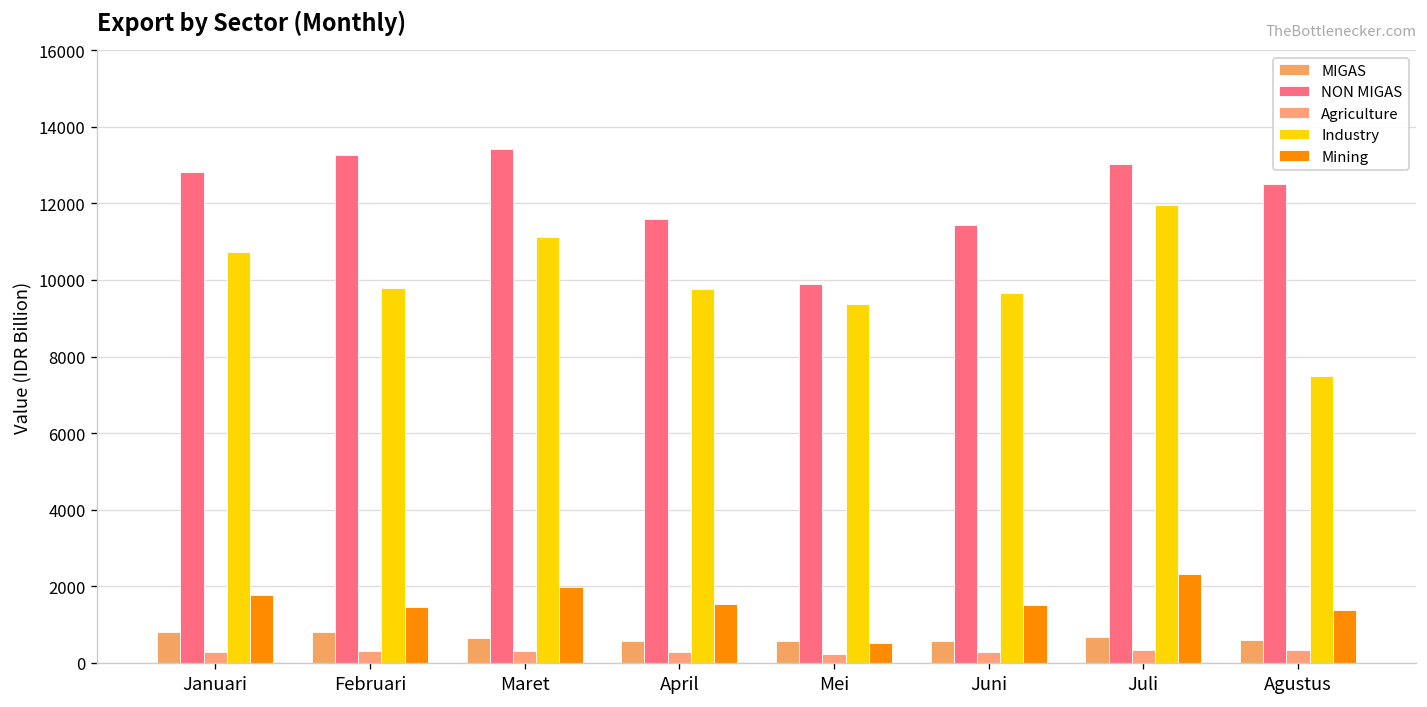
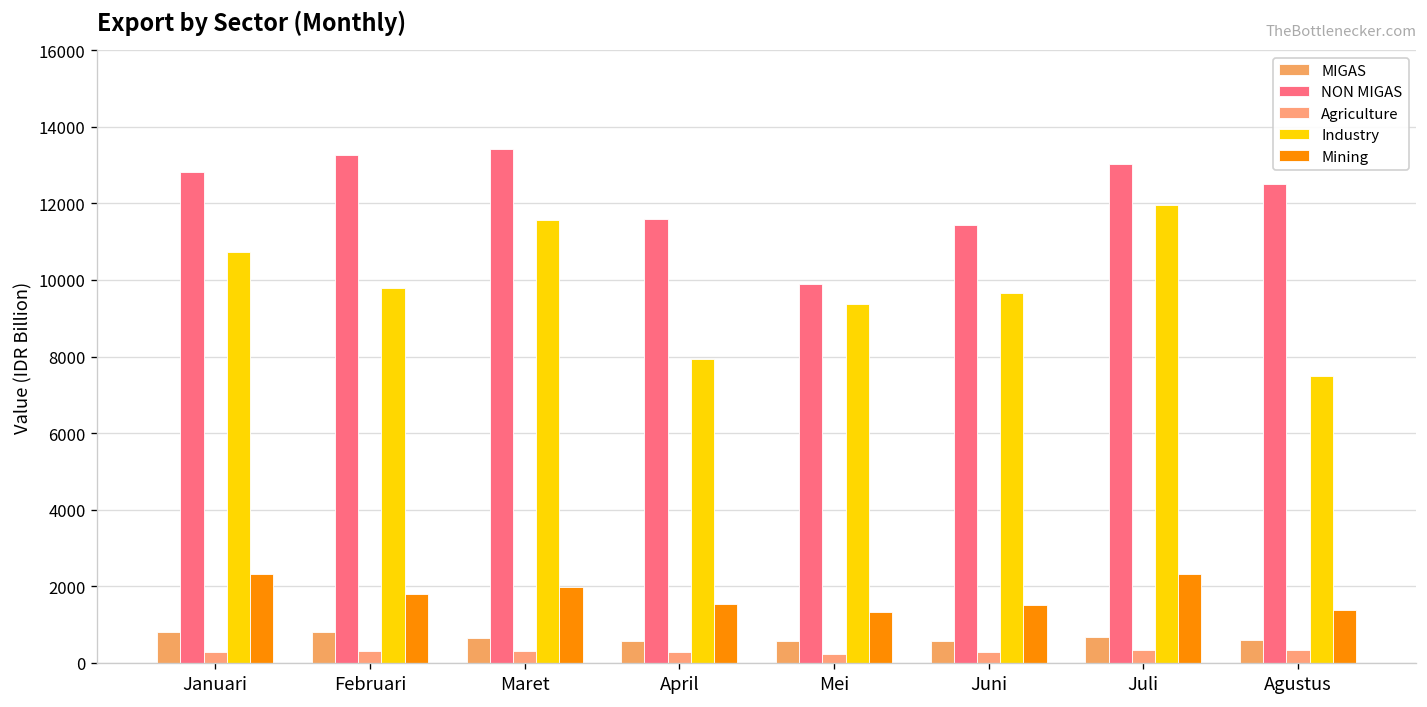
  {
    "Industry": {
      "Januari": 10700,
      "Februari": 9800,
-     "Maret": 11100,
-     "April": 9800,
+     "Maret": 11600,
+     "April": 7900,
      "Mei": 9400,
      "Juni": 9600,
      "Juli": 12000,
      "Agustus": 7500
    },
    "Mining": {
-     "Januari": 1800,
-     "Februari": 1500,
+     "Januari": 2300,
+     "Februari": 1800,
      "Maret": 2000,
      "April": 1500,
-     "Mei": 500,
+     "Mei": 1300,
      "Juni": 1500,
      "Juli": 2300,
      "Agustus": 1400
    }
  }
